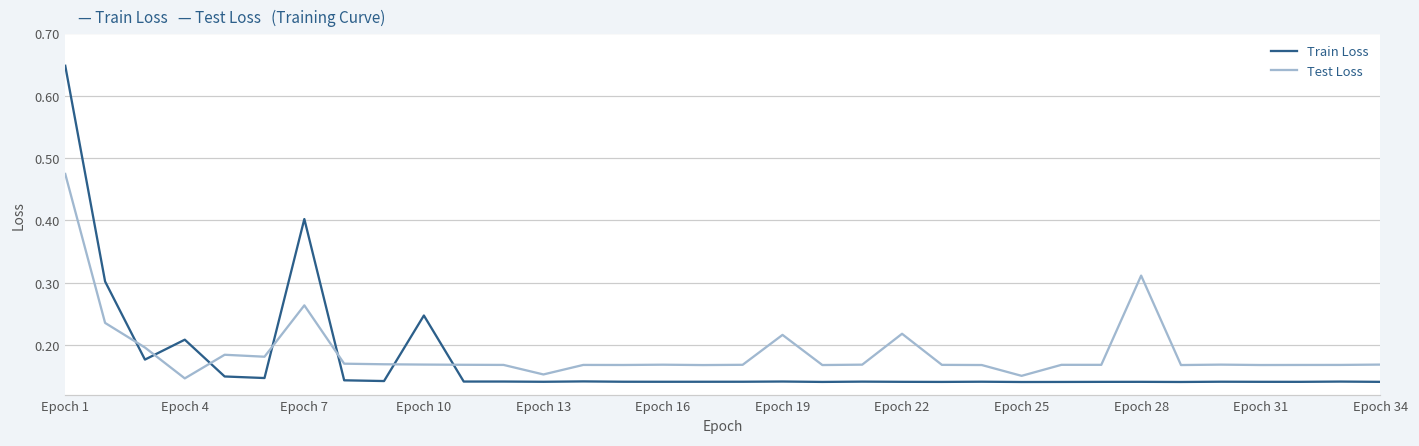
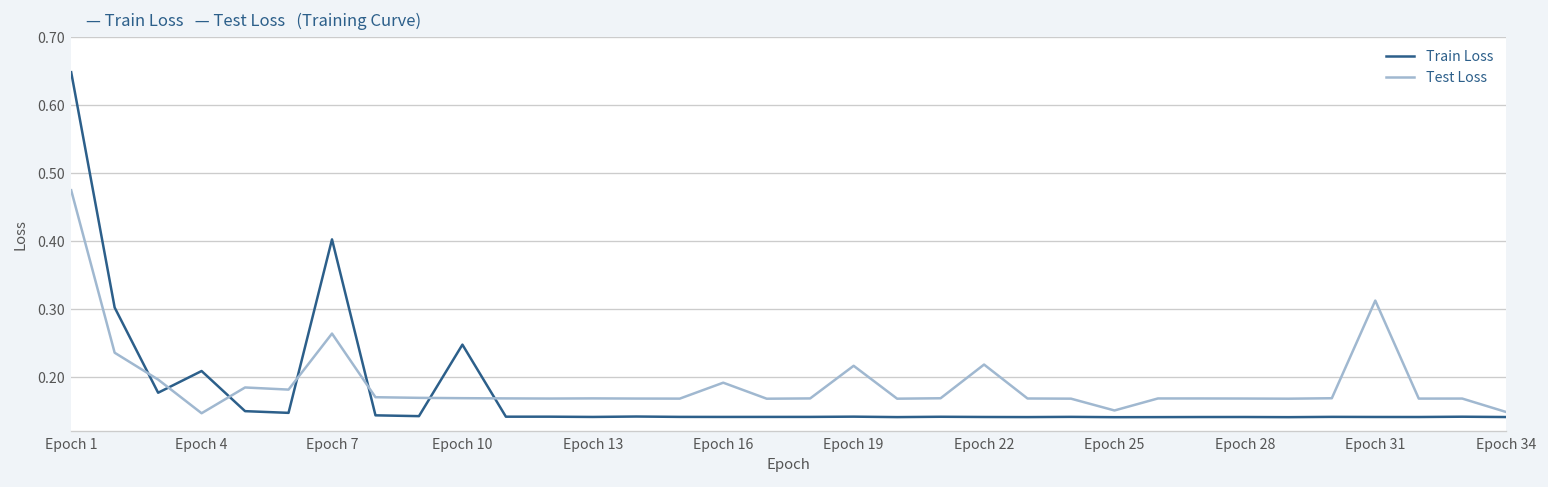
  {
    "Train Loss": {
      "Epoch 1": 0.65,
      "Epoch 4": 0.21,
      "Epoch 7": 0.40,
      "Epoch 10": 0.25,
      "Epoch 13": 0.14,
      "Epoch 16": 0.14,
      "Epoch 19": 0.14,
      "Epoch 22": 0.14,
      "Epoch 25": 0.14,
      "Epoch 28": 0.14,
      "Epoch 31": 0.14,
      "Epoch 34": 0.14
    },
    "Test Loss": {
      "Epoch 1": 0.47,
      "Epoch 4": 0.15,
      "Epoch 7": 0.26,
      "Epoch 10": 0.17,
-     "Epoch 13": 0.15,
-     "Epoch 16": 0.17,
+     "Epoch 13": 0.17,
+     "Epoch 16": 0.19,
      "Epoch 19": 0.22,
      "Epoch 22": 0.22,
      "Epoch 25": 0.15,
-     "Epoch 28": 0.31,
-     "Epoch 31": 0.17,
-     "Epoch 34": 0.17
+     "Epoch 28": 0.17,
+     "Epoch 31": 0.31,
+     "Epoch 34": 0.15
    }
  }
